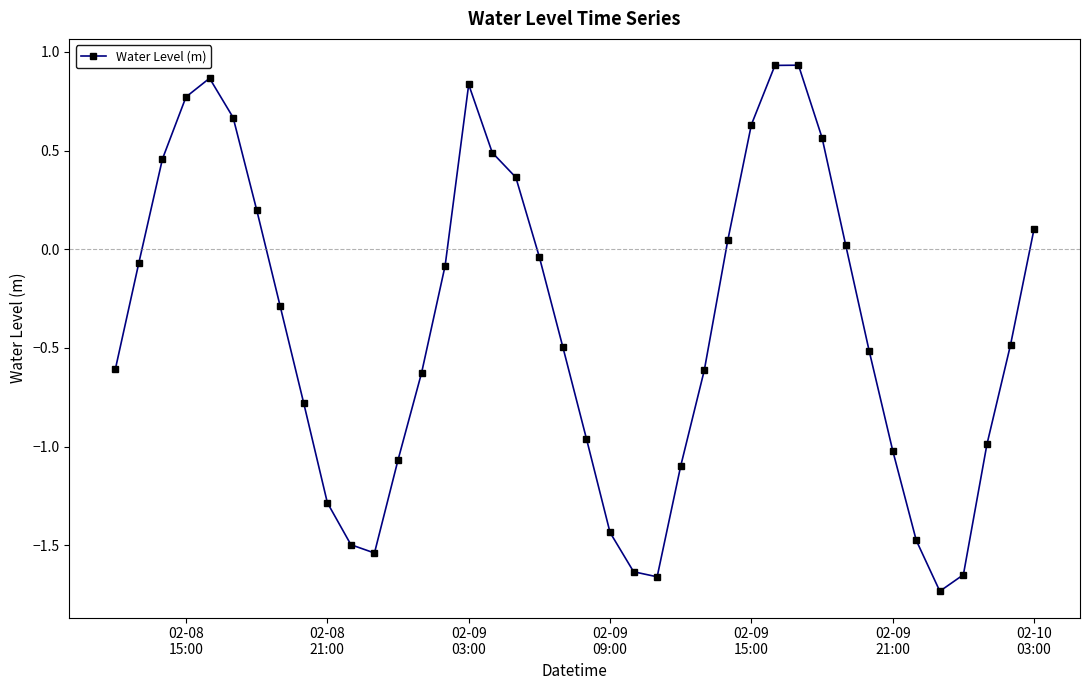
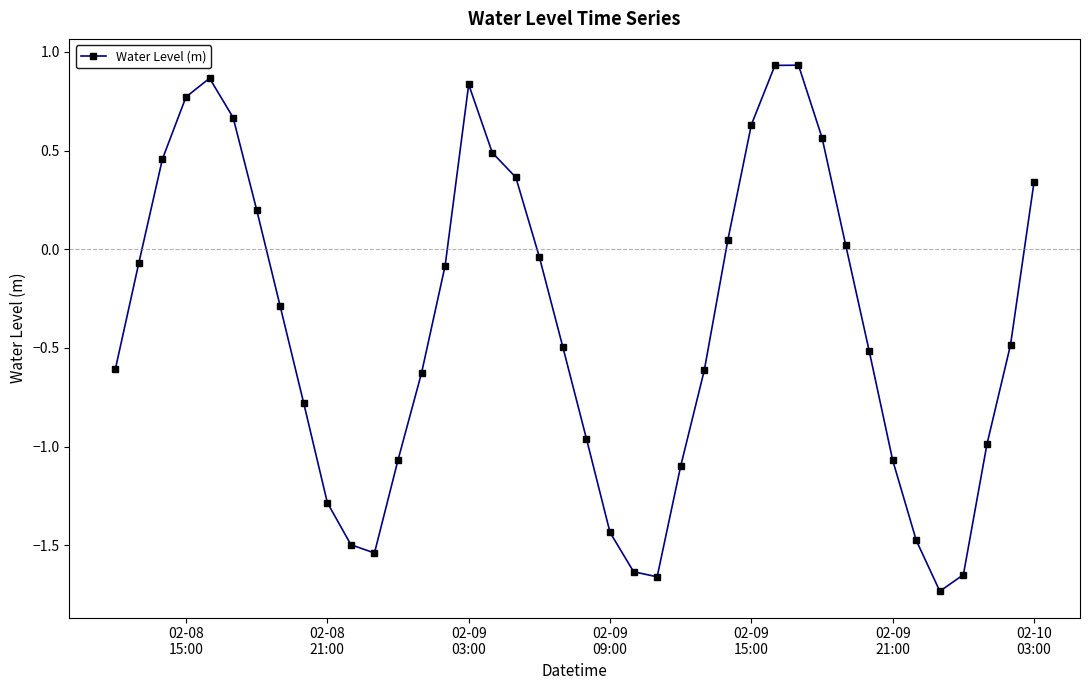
  {
    "02-08 15:00": 0.77,
    "02-08 21:00": -1.28,
    "02-09 03:00": 0.84,
    "02-09 09:00": -1.43,
    "02-09 15:00": 0.63,
-   "02-09 21:00": -1.02,
-   "02-10 03:00": 0.10
+   "02-09 21:00": -1.07,
+   "02-10 03:00": 0.34
  }
